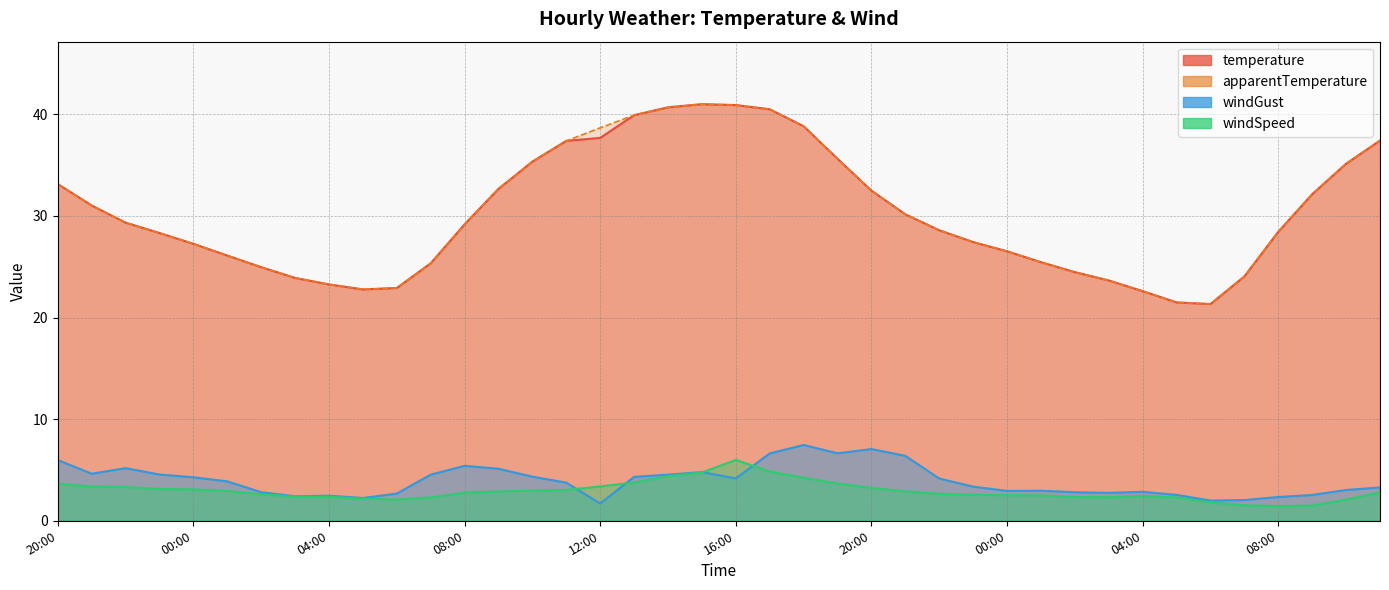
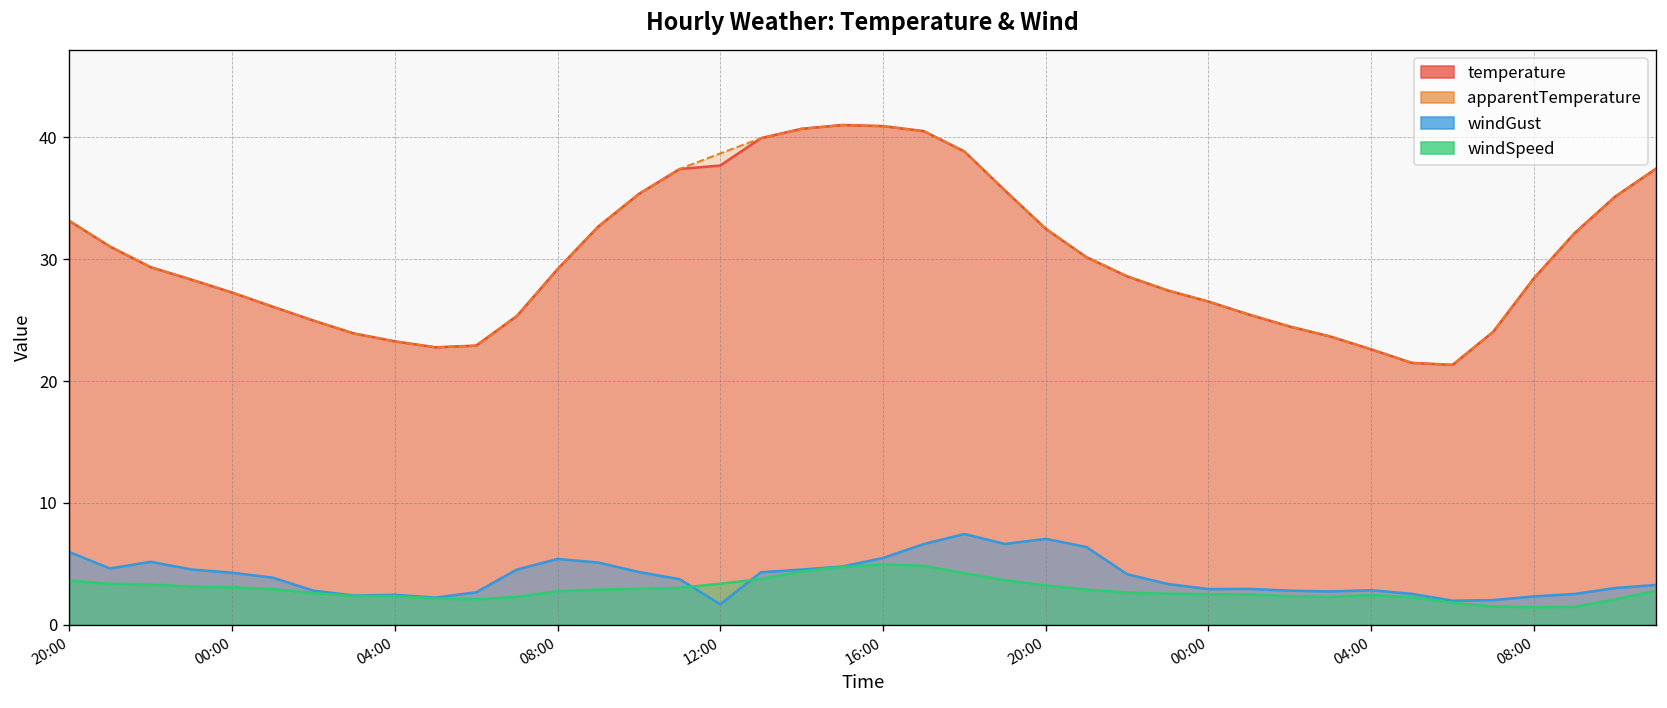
  {
    "windGust": {
      "12:00": 1.7,
-     "16:00": 4.2
+     "16:00": 5.5
    },
    "windSpeed": {
      "12:00": 3.4,
-     "16:00": 6.0
+     "16:00": 5.0
    }
  }
